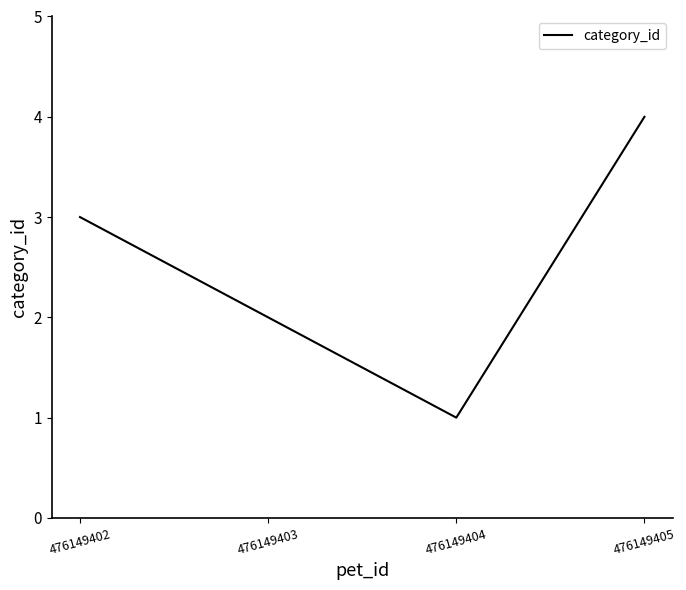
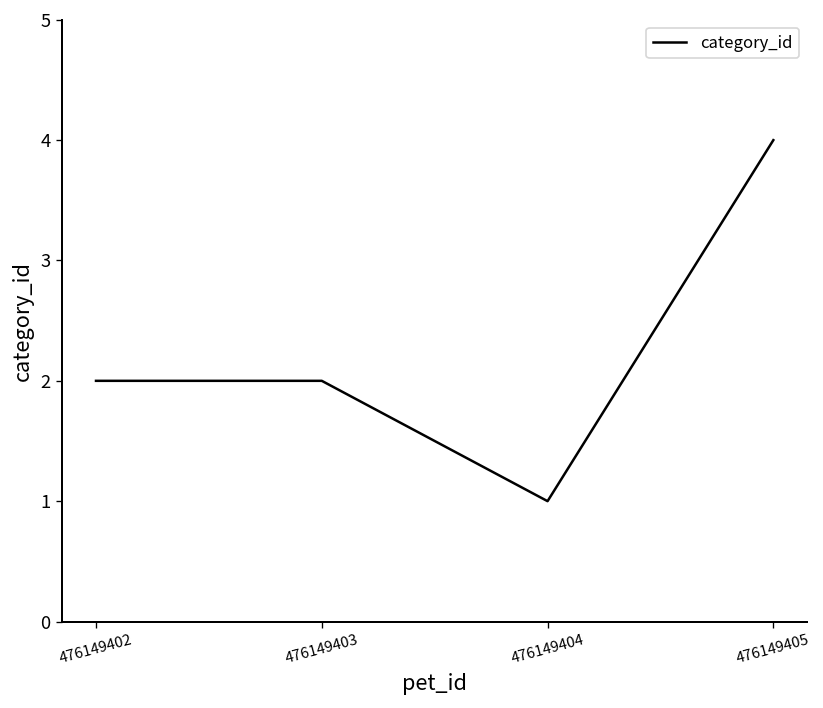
  {
-   "476149402": 3,
+   "476149402": 2,
    "476149403": 2,
    "476149404": 1,
    "476149405": 4
  }
